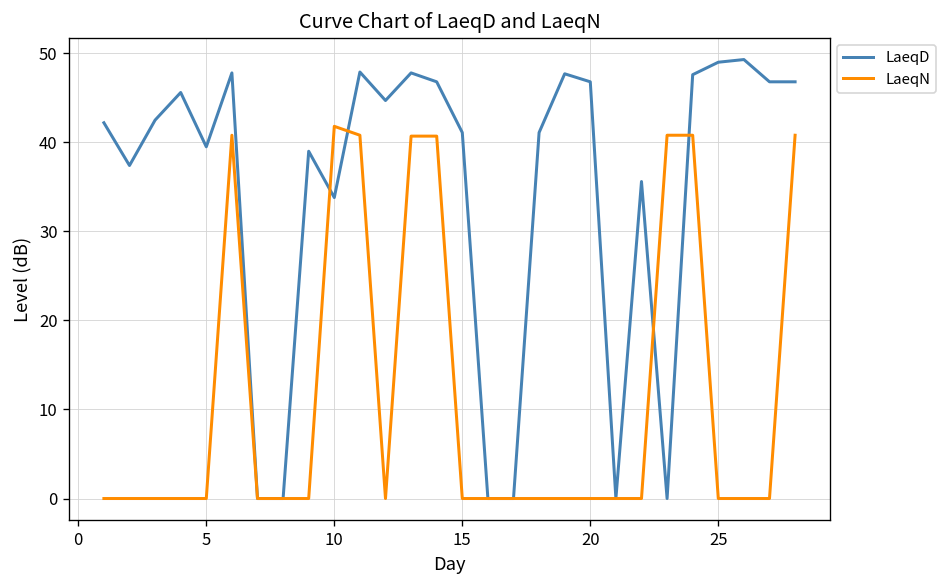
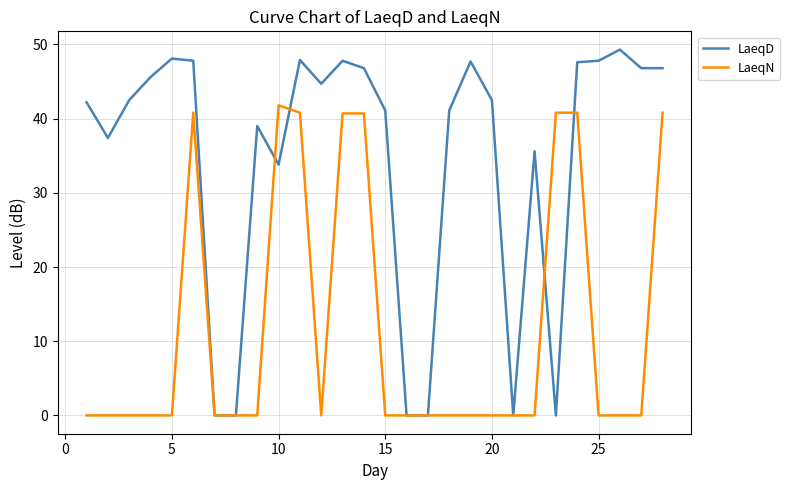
  {
    "LaeqD": {
-     "5": 40,
+     "5": 48,
      "10": 34,
      "15": 41,
-     "20": 47,
-     "25": 49
+     "20": 43,
+     "25": 48
    },
    "LaeqN": {
      "5": 0,
      "10": 42,
      "15": 0,
      "20": 0,
      "25": 0
    }
  }
